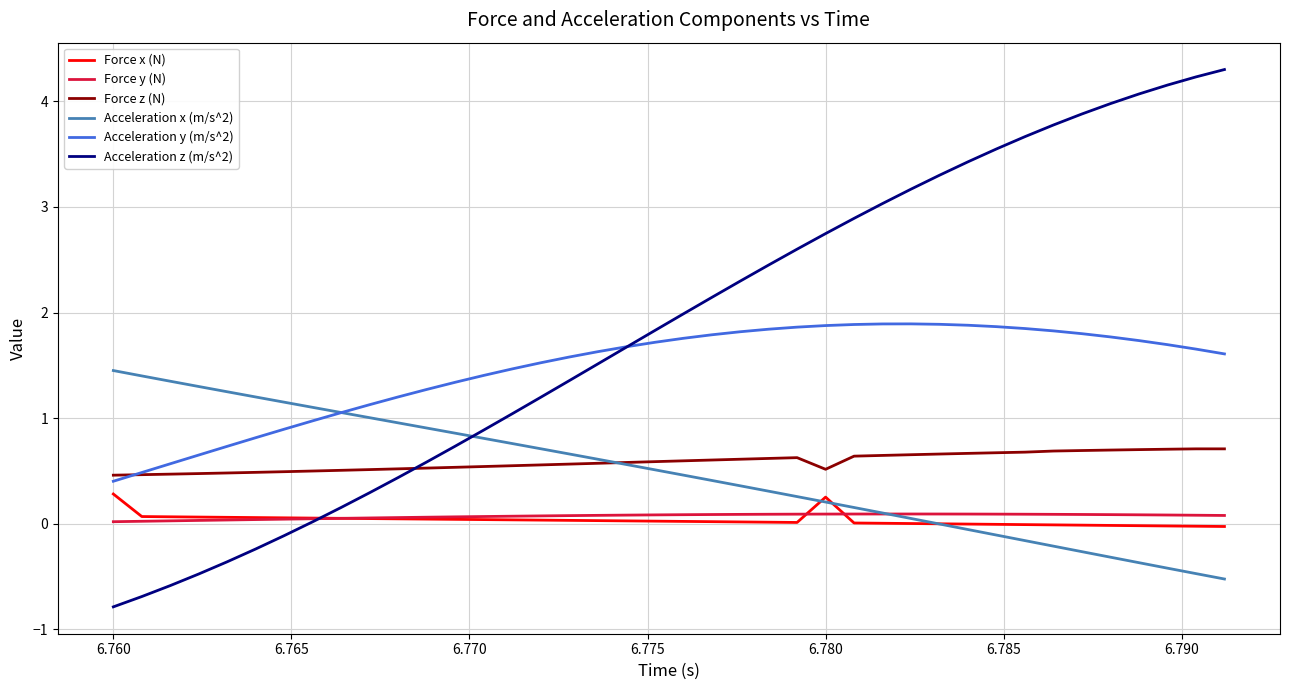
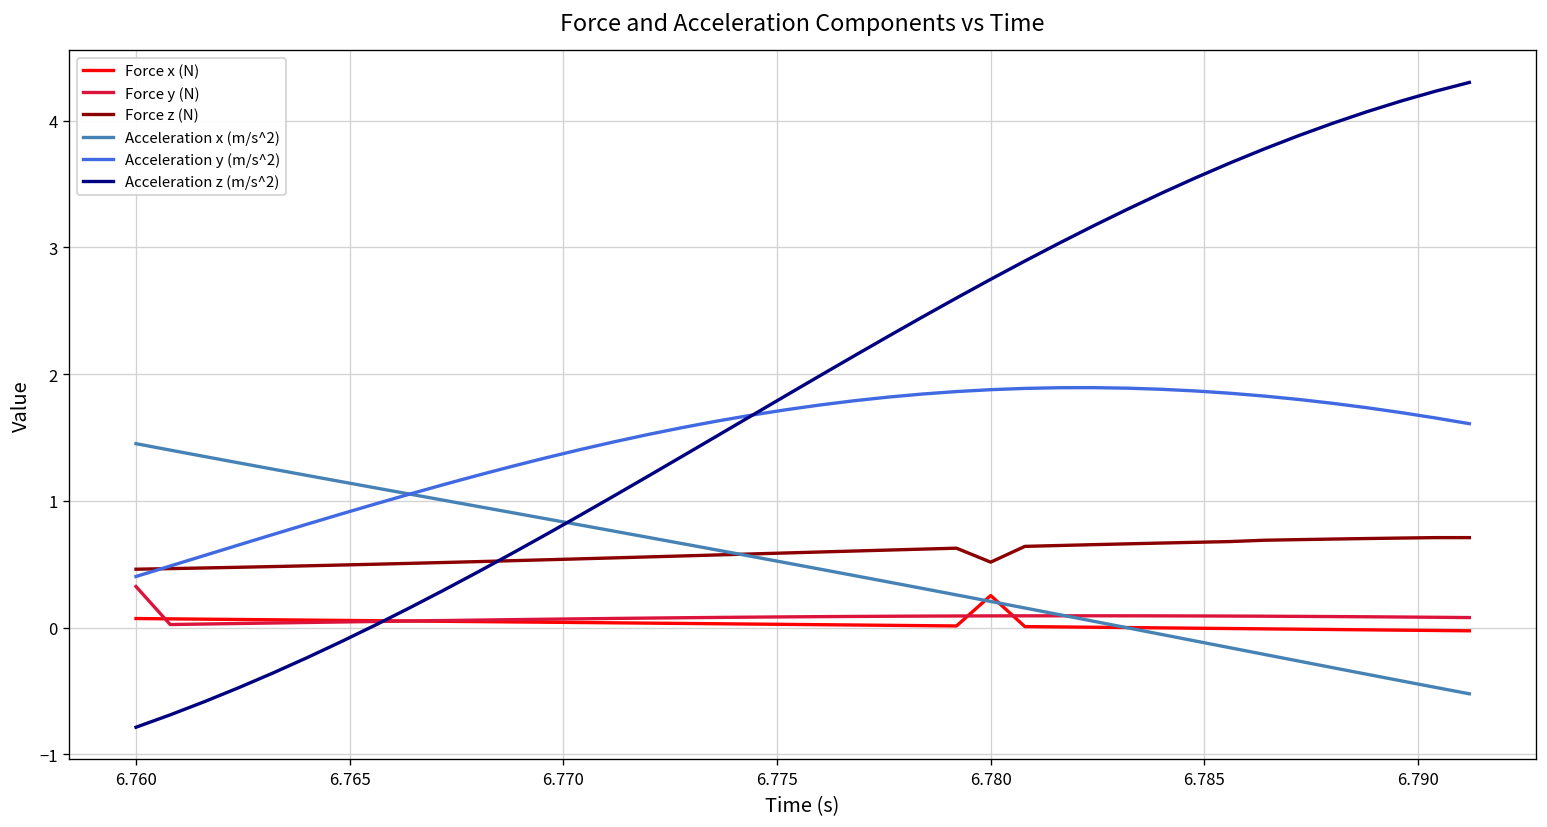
  {
    "Force x (N)": {
-     "6.760": 0.28,
+     "6.760": 0.07,
      "6.780": 0.25
    },
    "Force y (N)": {
-     "6.760": 0.02,
+     "6.760": 0.32,
      "6.780": 0.09
    },
    "Force z (N)": {
      "6.760": 0.46,
      "6.780": 0.52
    },
    "Acceleration z (m/s^2)": {
      "6.760": -0.79,
      "6.780": 2.75
    }
  }
